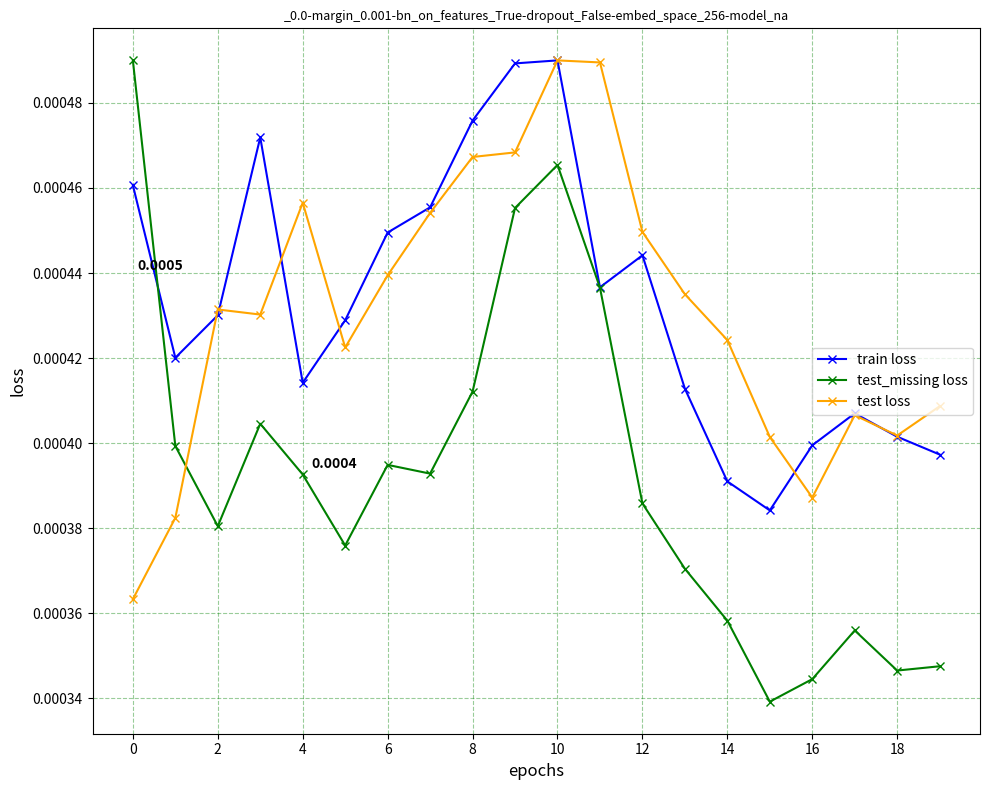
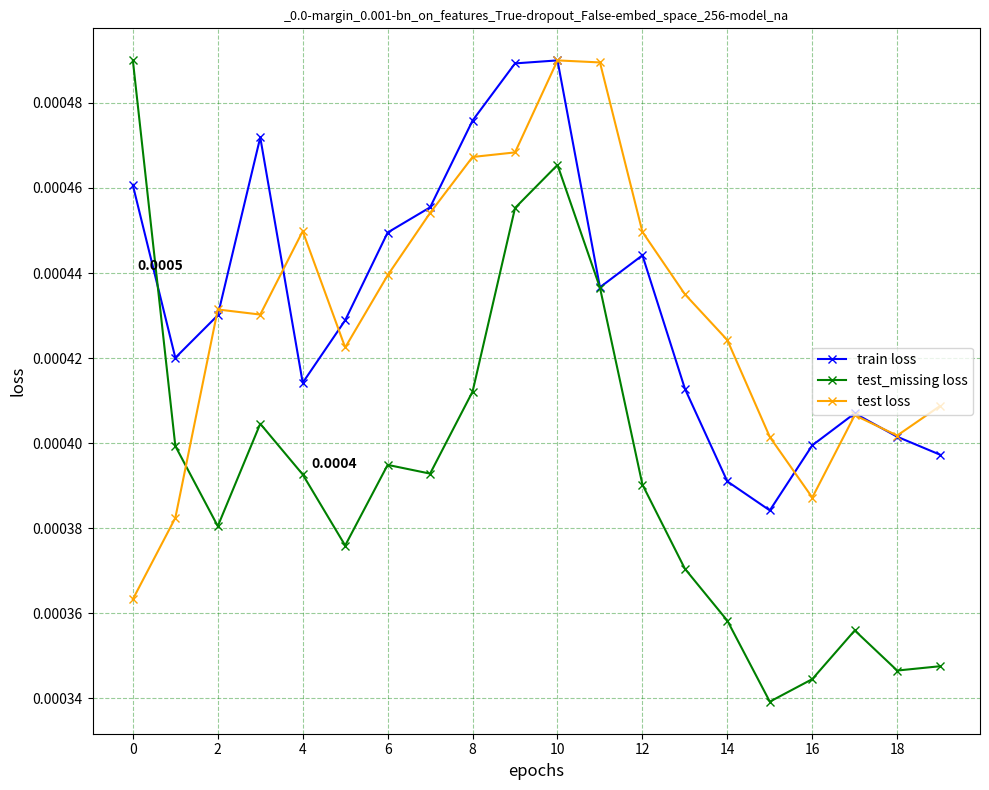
  {
    "train loss": {
      "0": 0.000461,
      "2": 0.000430,
      "4": 0.000414,
      "6": 0.000450,
      "8": 0.000476,
      "12": 0.000444,
      "14": 0.000391,
      "16": 0.000399
    },
    "test_missing loss": {
      "0": 0.000490,
      "2": 0.000380,
      "6": 0.000395,
      "8": 0.000412,
      "10": 0.000465,
-     "12": 0.000386,
+     "12": 0.000390,
      "14": 0.000358,
      "16": 0.000345,
      "18": 0.000347
    },
    "test loss": {
      "0": 0.000363,
      "2": 0.000431,
-     "4": 0.000457,
+     "4": 0.000450,
      "6": 0.000439,
      "8": 0.000467,
      "12": 0.000450,
      "14": 0.000424,
      "16": 0.000387
    }
  }
